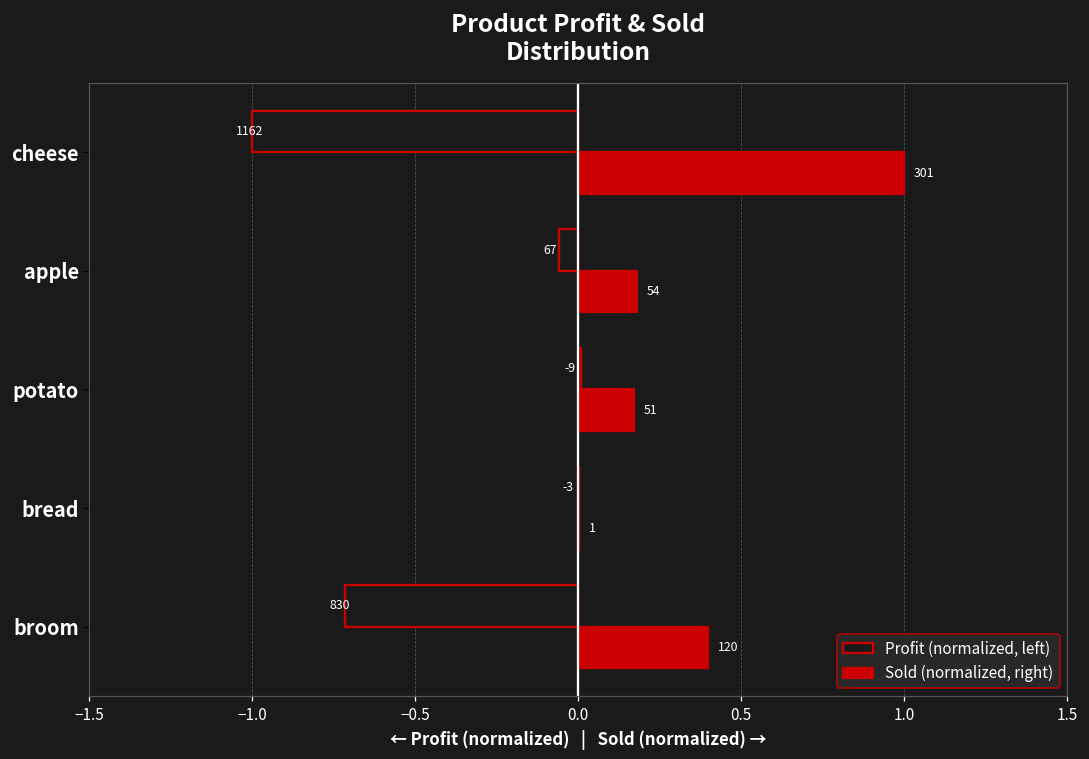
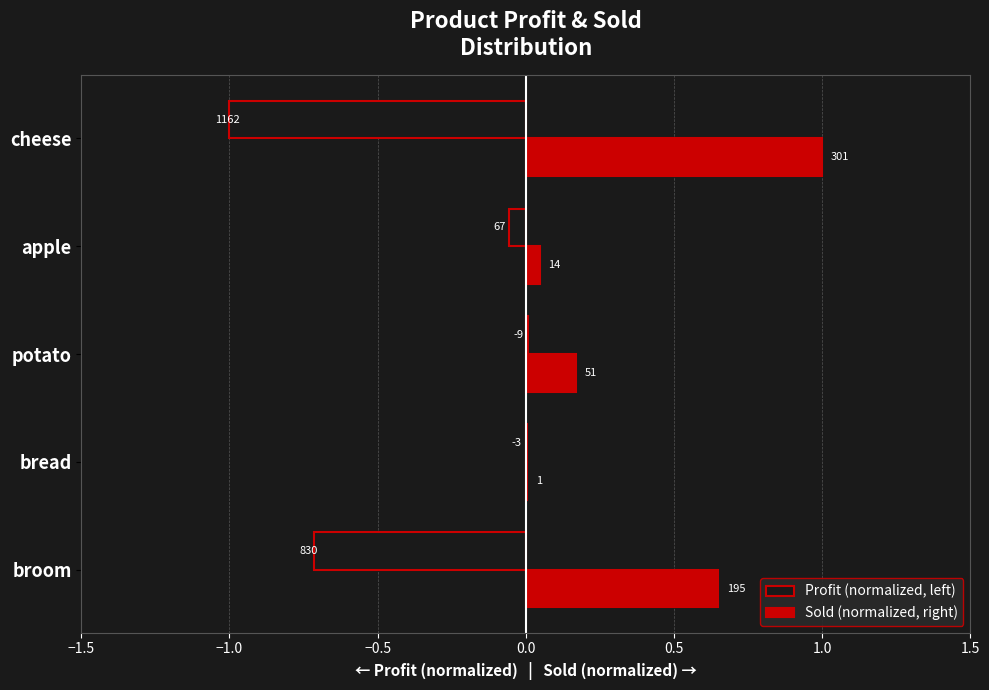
  {
    "Sold (normalized, right)": {
-     "apple": 54,
-     "broom": 120
+     "apple": 14,
+     "broom": 195
    }
  }
